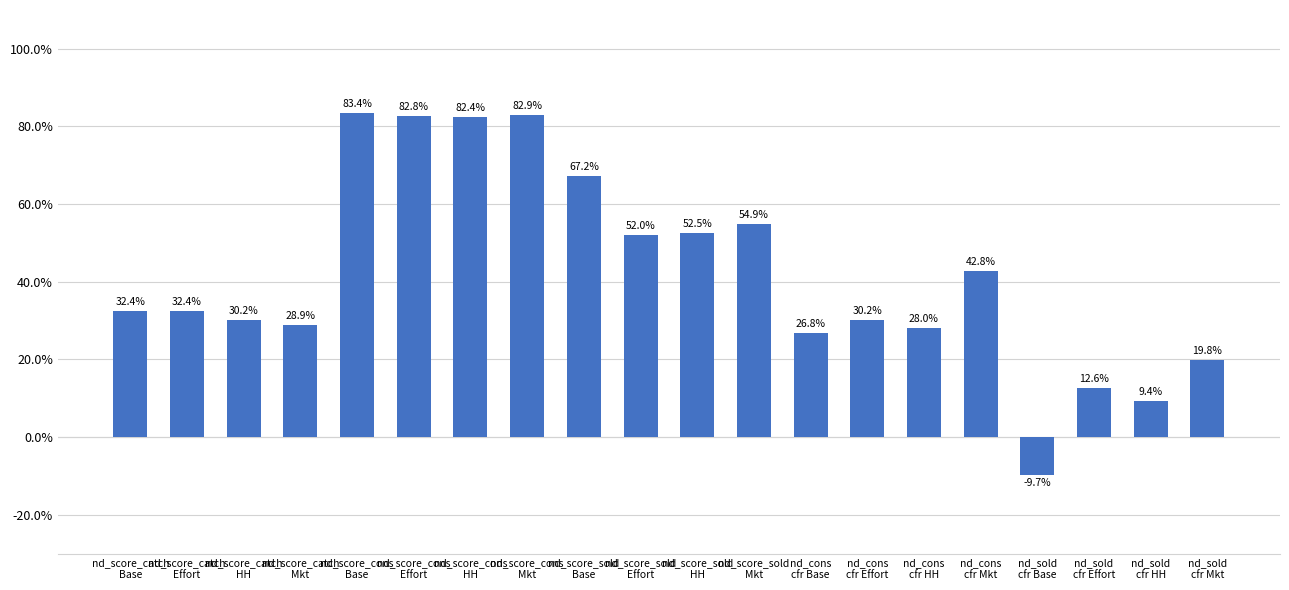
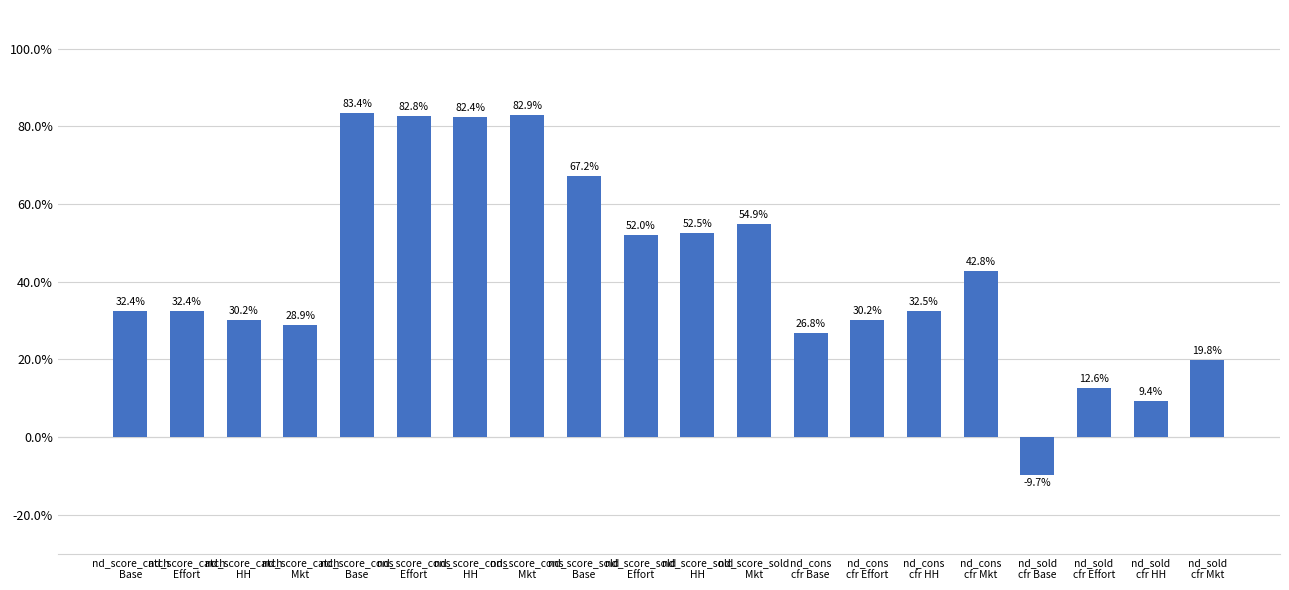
  {
    "nd_cons cfr Base": "26.8%",
    "nd_cons cfr Effort": "30.2%",
-   "nd_cons cfr HH": "28.0%",
+   "nd_cons cfr HH": "32.5%",
    "nd_cons cfr Mkt": "42.8%",
    "nd_sold cfr Base": "-9.7%",
    "nd_sold cfr Effort": "12.6%",
    "nd_sold cfr HH": "9.4%",
    "nd_sold cfr Mkt": "19.8%"
  }
